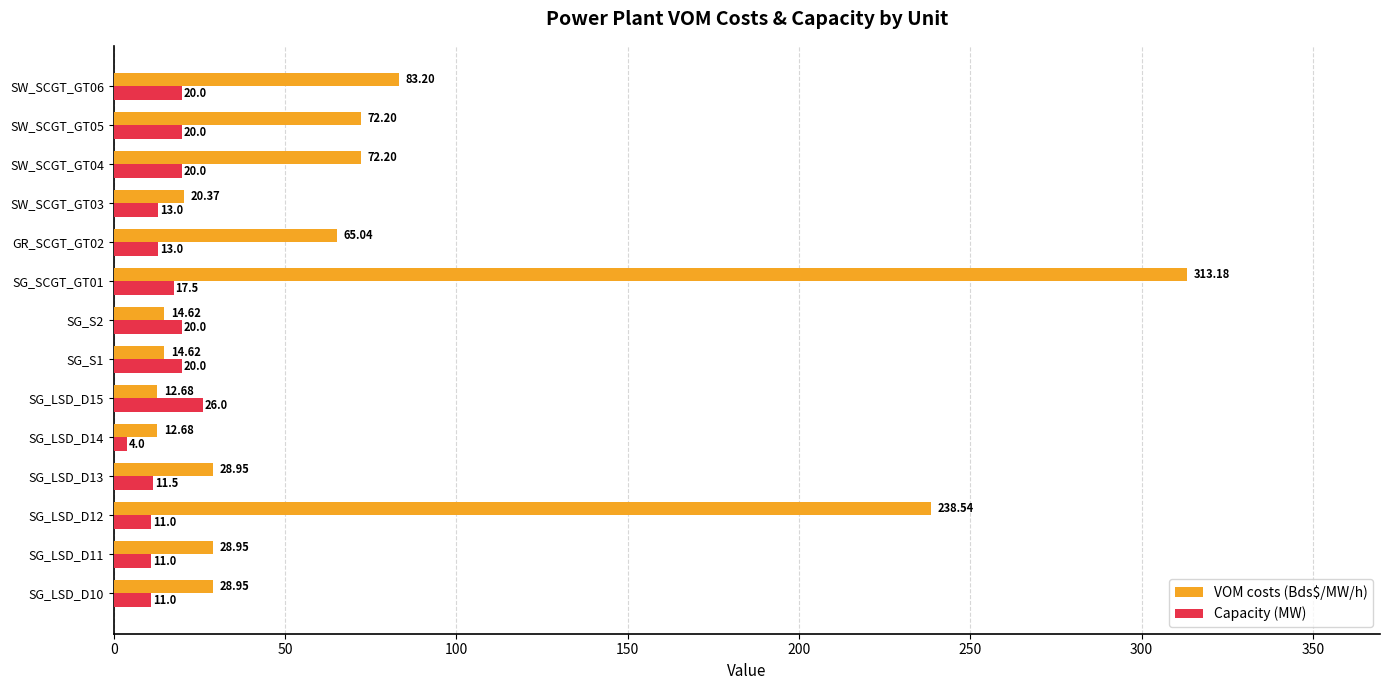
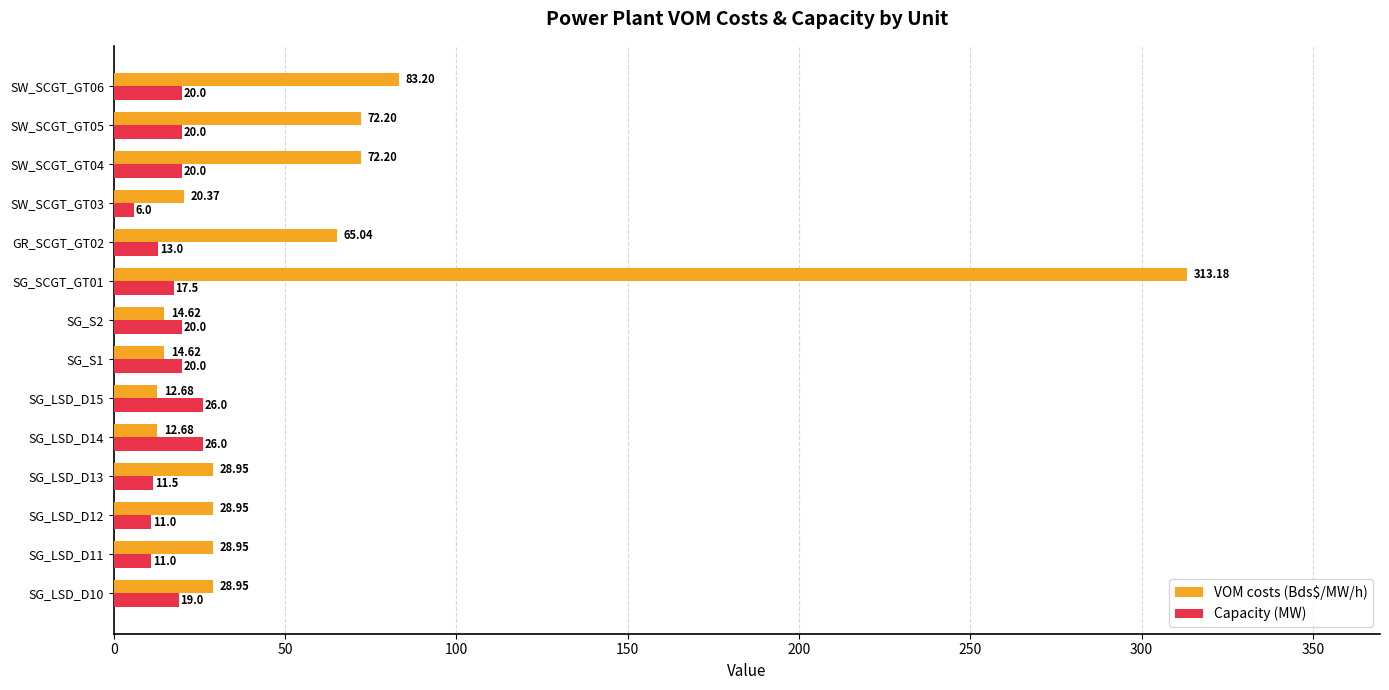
  {
    "VOM costs (Bds$/MW/h)": {
      "SW_SCGT_GT06": 83.20,
      "SW_SCGT_GT05": 72.20,
      "SW_SCGT_GT04": 72.20,
      "SW_SCGT_GT03": 20.37,
      "GR_SCGT_GT02": 65.04,
      "SG_SCGT_GT01": 313.18,
      "SG_S2": 14.62,
      "SG_S1": 14.62,
      "SG_LSD_D15": 12.68,
      "SG_LSD_D14": 12.68,
      "SG_LSD_D13": 28.95,
-     "SG_LSD_D12": 238.54,
+     "SG_LSD_D12": 28.95,
      "SG_LSD_D11": 28.95,
      "SG_LSD_D10": 28.95
    },
    "Capacity (MW)": {
      "SW_SCGT_GT06": 20.0,
      "SW_SCGT_GT05": 20.0,
      "SW_SCGT_GT04": 20.0,
-     "SW_SCGT_GT03": 13.0,
+     "SW_SCGT_GT03": 6.0,
      "GR_SCGT_GT02": 13.0,
      "SG_SCGT_GT01": 17.5,
      "SG_S2": 20.0,
      "SG_S1": 20.0,
      "SG_LSD_D15": 26.0,
-     "SG_LSD_D14": 4.0,
+     "SG_LSD_D14": 26.0,
      "SG_LSD_D13": 11.5,
      "SG_LSD_D12": 11.0,
      "SG_LSD_D11": 11.0,
-     "SG_LSD_D10": 11.0
+     "SG_LSD_D10": 19.0
    }
  }
